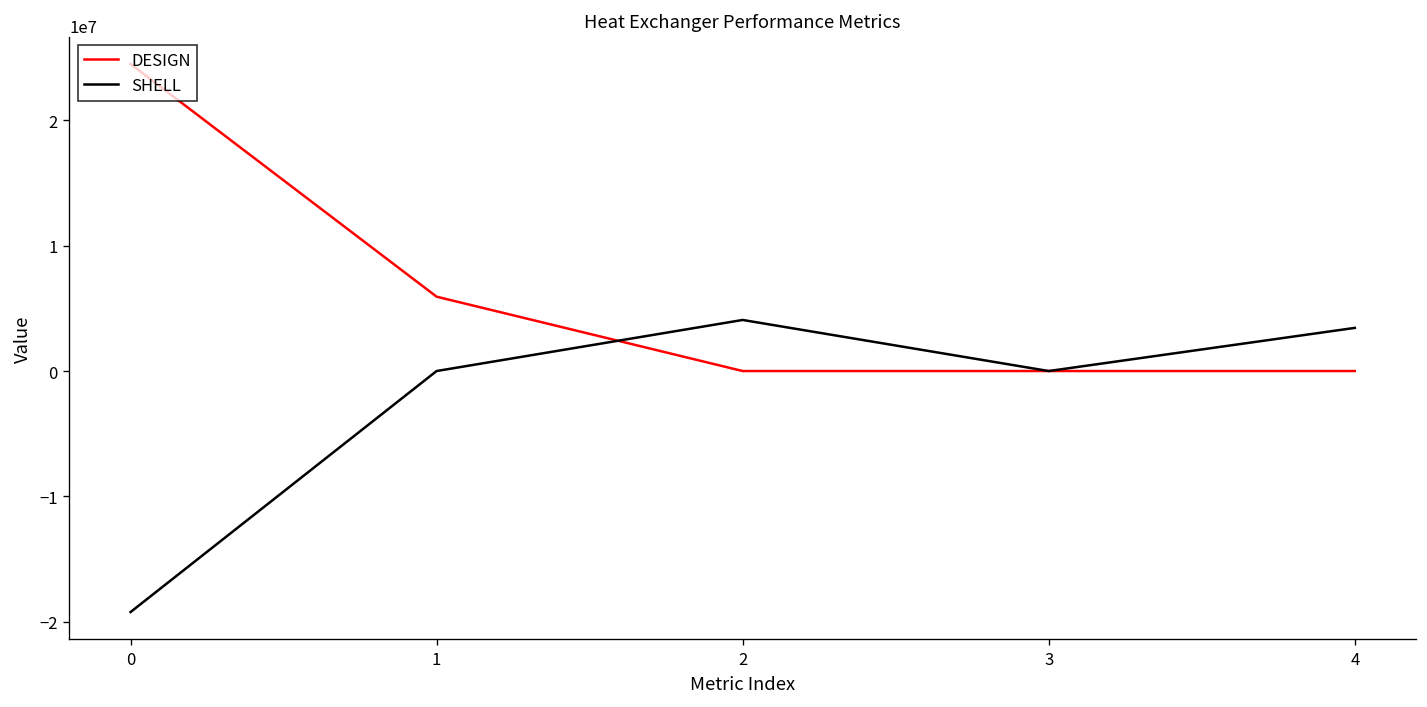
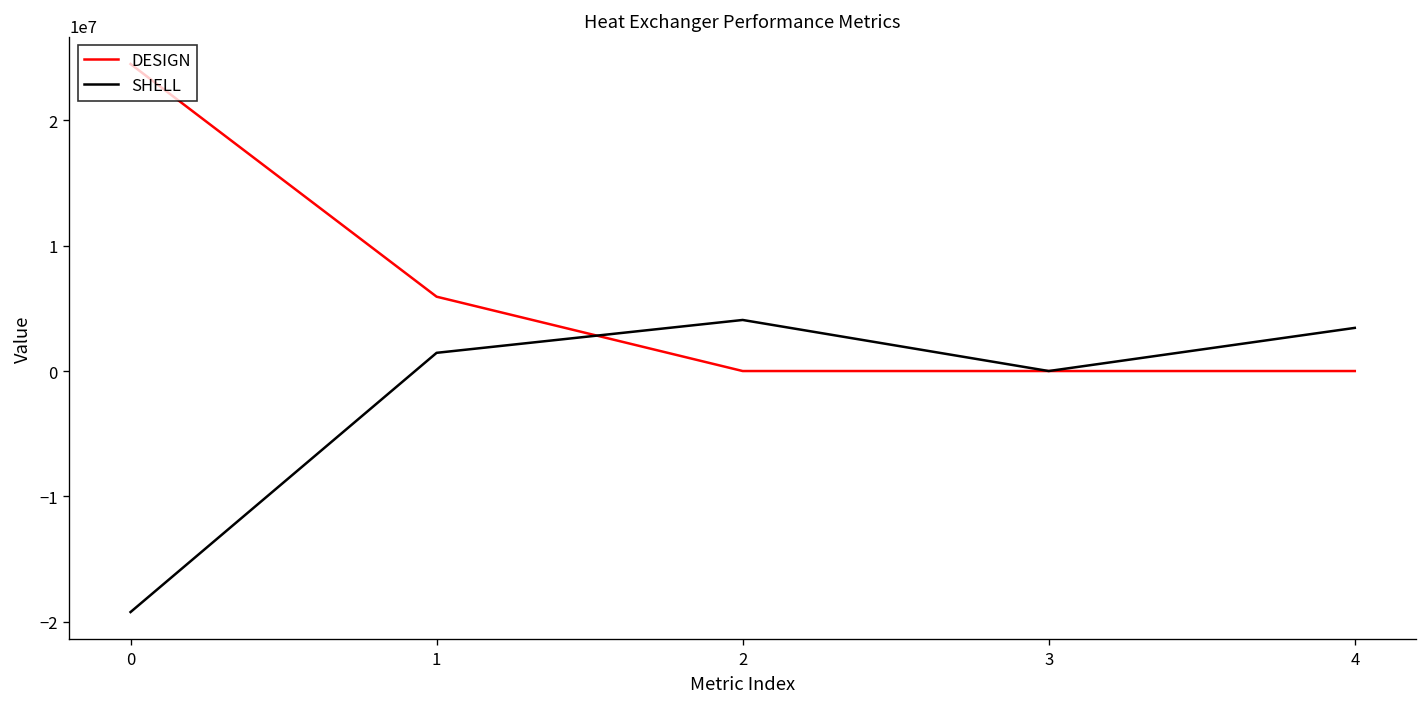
  {
    "DESIGN": {
      "1": 5900000,
      "2": 0,
      "4": 0
    },
    "SHELL": {
      "0": -19200000,
-     "1": 0,
+     "1": 1500000,
      "2": 4100000,
      "4": 3400000
    }
  }
